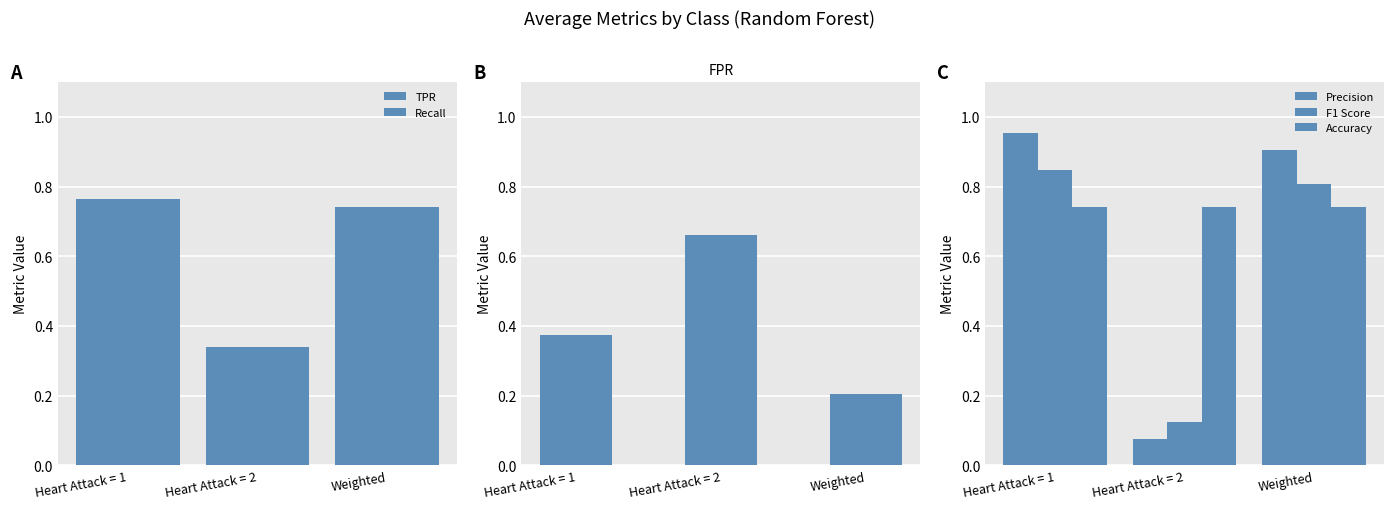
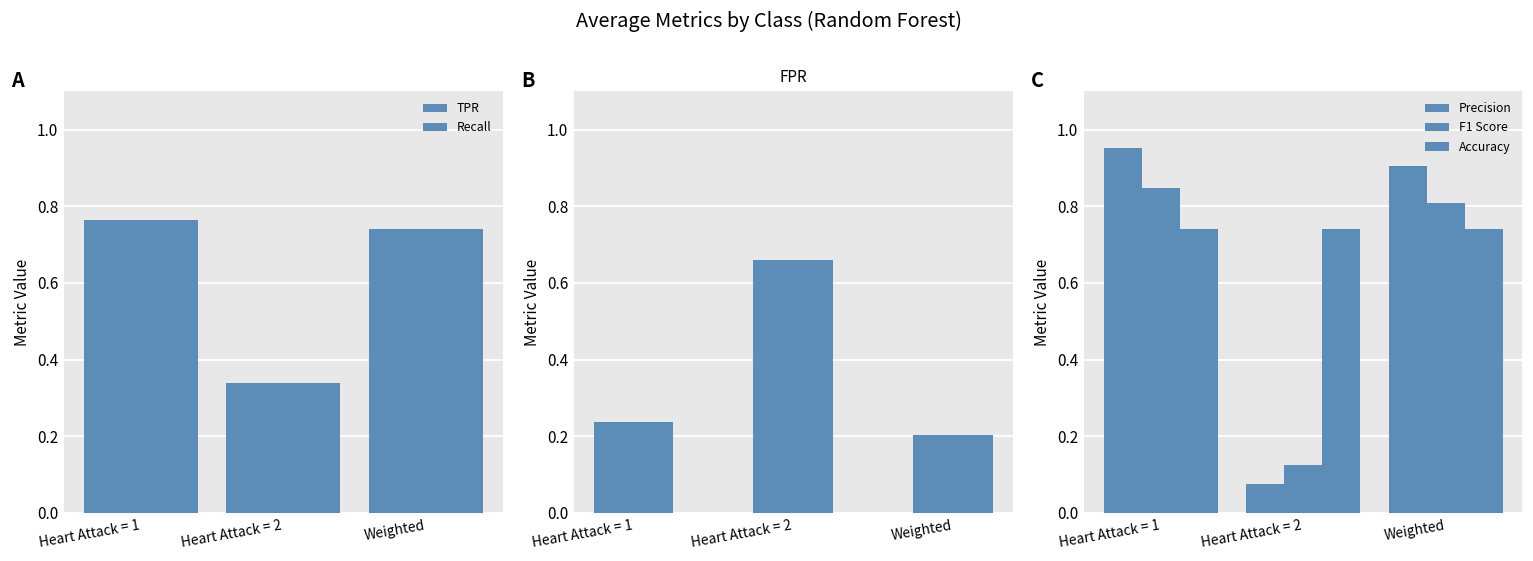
  {
    "FPR": {
-     "Heart Attack = 1": 0.37,
+     "Heart Attack = 1": 0.24,
      "Heart Attack = 2": 0.66,
      "Weighted": 0.20
    }
  }
